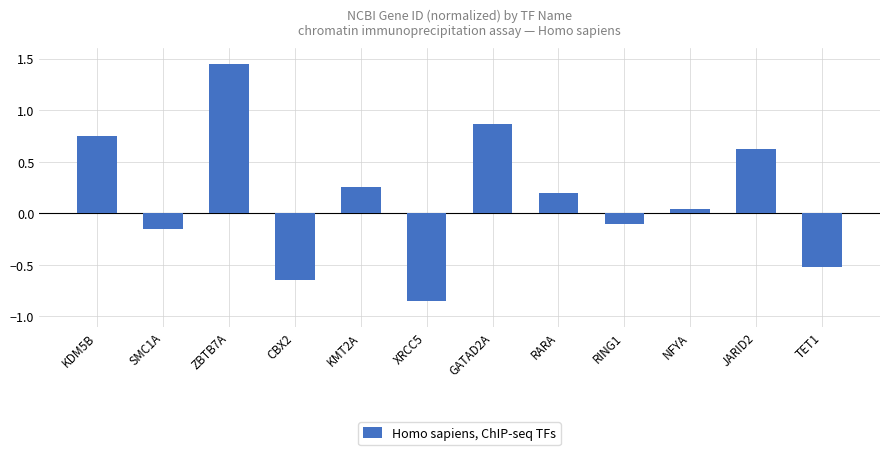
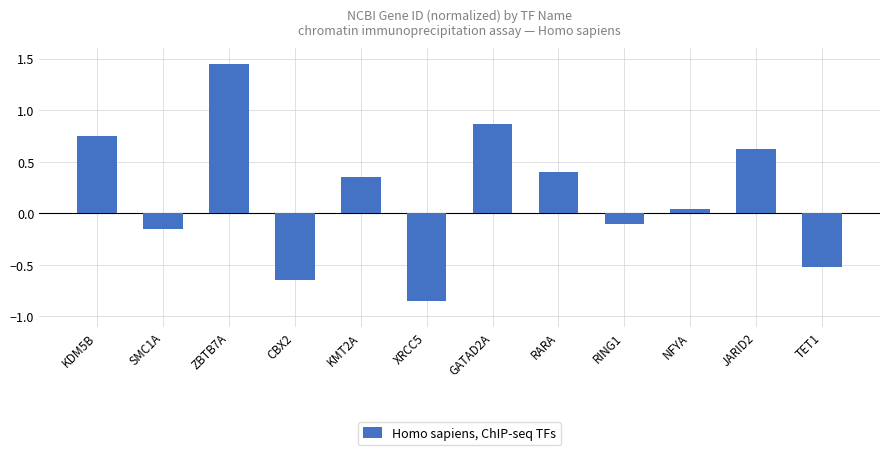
  {
    "KDM5B": 0.75,
    "SMC1A": -0.15,
    "ZBTB7A": 1.45,
    "CBX2": -0.65,
-   "KMT2A": 0.25,
+   "KMT2A": 0.35,
    "XRCC5": -0.85,
    "GATAD2A": 0.87,
-   "RARA": 0.2,
+   "RARA": 0.4,
    "RING1": -0.10,
    "NFYA": 0.04,
    "JARID2": 0.62,
    "TET1": -0.52
  }
